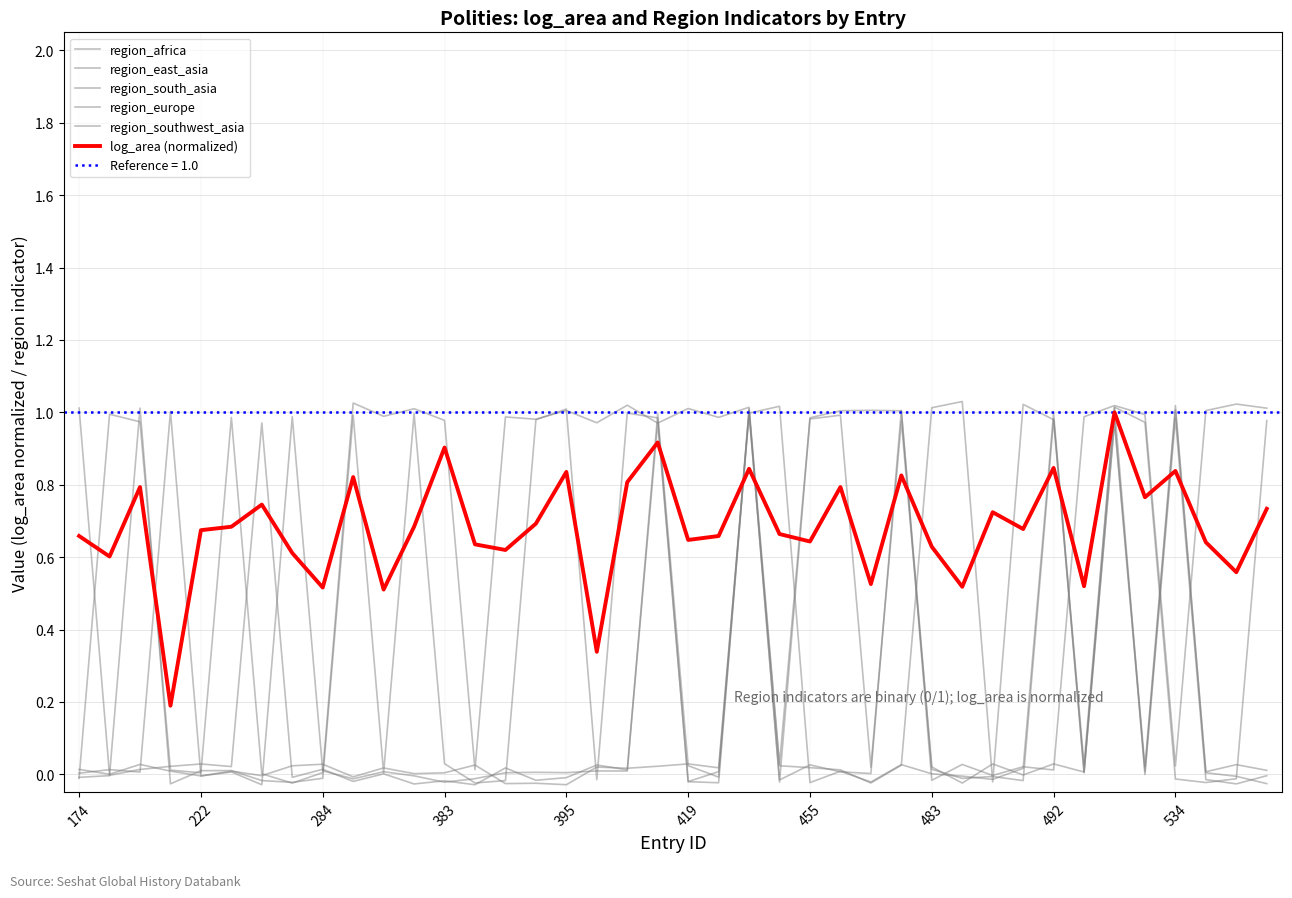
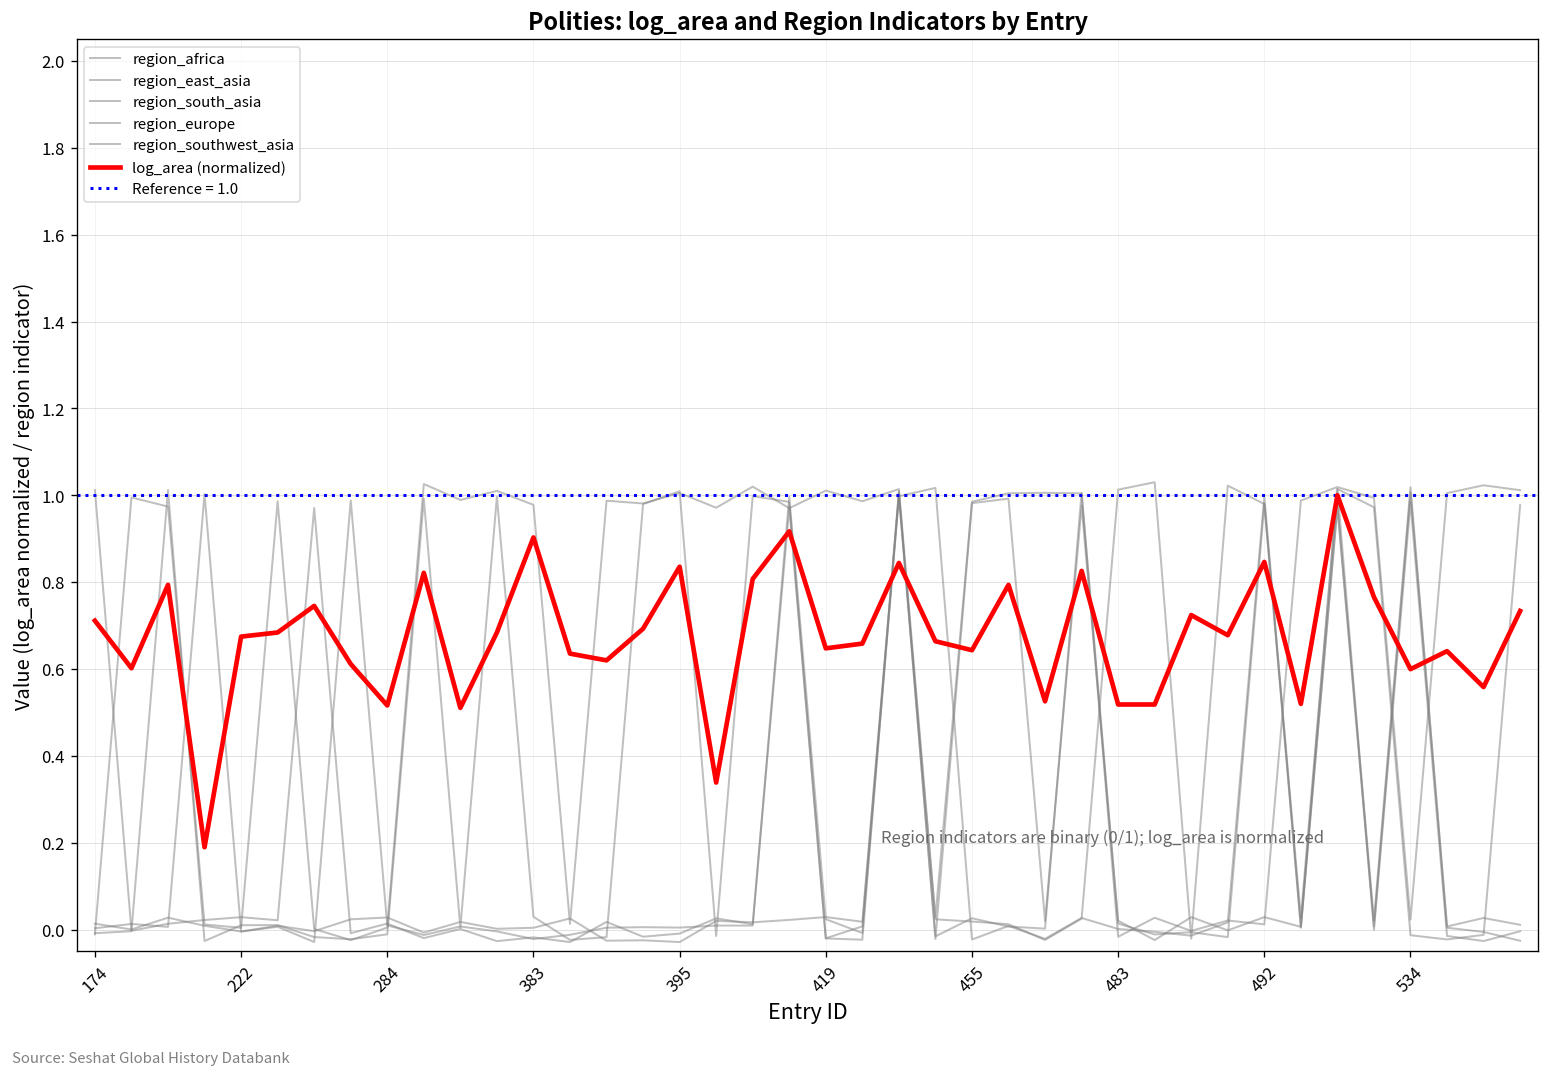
  {
    "log_area (normalized)": {
-     "174": 0.66,
+     "174": 0.71,
      "222": 0.67,
      "284": 0.52,
      "383": 0.90,
      "395": 0.84,
      "419": 0.65,
      "455": 0.64,
-     "483": 0.63,
+     "483": 0.52,
      "492": 0.85,
-     "534": 0.84
+     "534": 0.60
    }
  }
